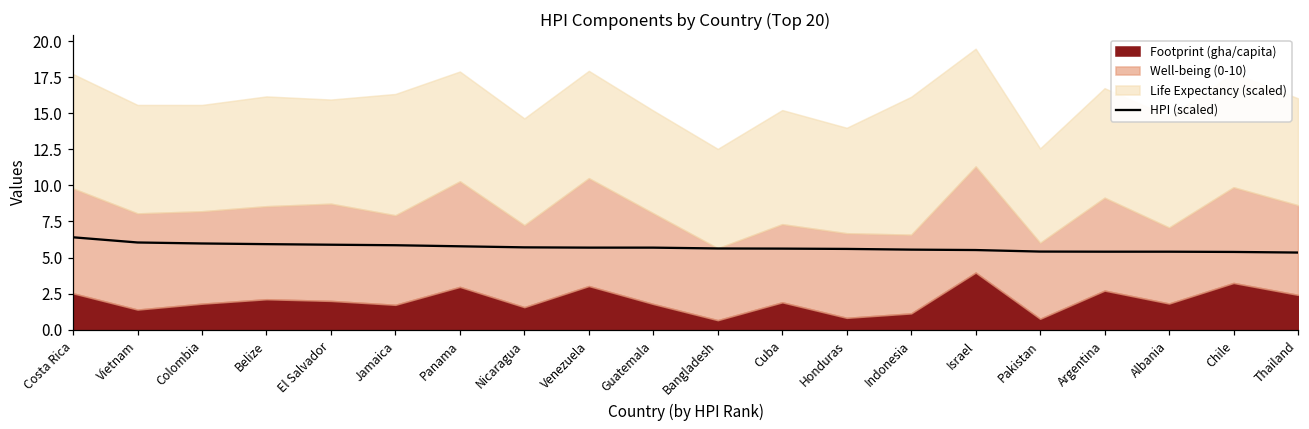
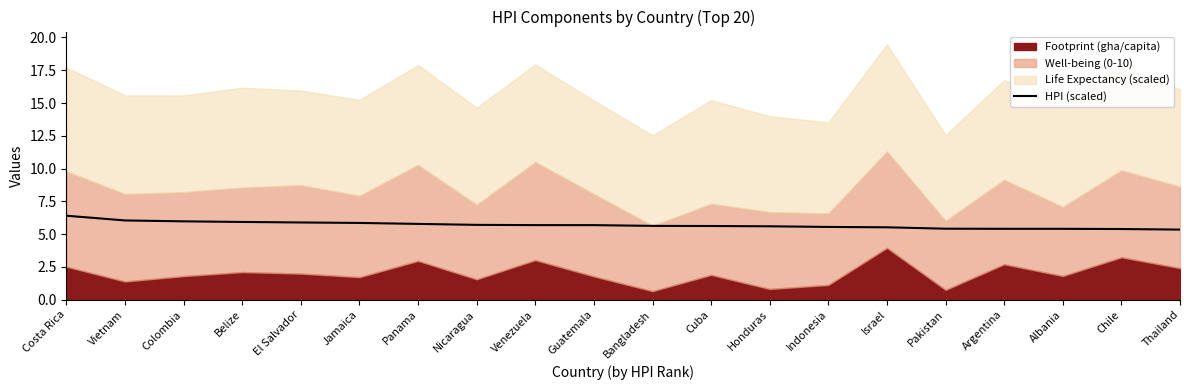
  {
    "HPI (scaled)": {
      "Costa Rica": 6.4,
      "Vietnam": 6.0,
      "Colombia": 6.0,
      "Belize": 5.9,
      "El Salvador": 5.9,
      "Jamaica": 5.9,
      "Panama": 5.8,
      "Nicaragua": 5.7,
      "Venezuela": 5.7,
      "Guatemala": 5.7,
      "Cuba": 5.6,
      "Honduras": 5.6,
      "Indonesia": 5.5,
      "Israel": 5.5,
      "Pakistan": 5.4,
      "Argentina": 5.4,
      "Albania": 5.4,
      "Chile": 5.4,
      "Thailand": 5.3
    },
    "Footprint (gha/capita)": {
      "Costa Rica": 2.5,
      "Vietnam": 1.4,
      "Colombia": 1.8,
      "Belize": 2.1,
      "El Salvador": 2.0,
      "Jamaica": 1.7,
      "Panama": 3.0,
      "Nicaragua": 1.6,
      "Venezuela": 3.0,
      "Guatemala": 1.8,
      "Bangladesh": 0.7,
      "Cuba": 1.9,
      "Honduras": 0.8,
      "Indonesia": 1.1,
      "Israel": 4.0,
      "Pakistan": 0.8,
      "Argentina": 2.7,
      "Albania": 1.8,
      "Chile": 3.2,
      "Thailand": 2.4
    },
    "Well-being (0-10)": {
      "Costa Rica": 7.3,
      "Vietnam": 6.7,
      "Colombia": 6.4,
      "Belize": 6.5,
      "El Salvador": 6.7,
      "Jamaica": 6.2,
      "Panama": 7.3,
      "Nicaragua": 5.7,
      "Venezuela": 7.5,
      "Guatemala": 6.3,
      "Cuba": 5.4,
      "Honduras": 5.9,
      "Indonesia": 5.5,
      "Israel": 7.4,
      "Pakistan": 5.3,
      "Argentina": 6.4,
      "Albania": 5.3,
      "Chile": 6.6,
      "Thailand": 6.2
    },
    "Life Expectancy (scaled)": {
      "Costa Rica": 7.9,
      "Vietnam": 7.5,
      "Colombia": 7.4,
      "Belize": 7.6,
      "El Salvador": 7.2,
-     "Jamaica": 8.4,
+     "Jamaica": 7.3,
      "Panama": 7.6,
      "Nicaragua": 7.4,
      "Venezuela": 7.4,
      "Guatemala": 7.1,
      "Bangladesh": 6.9,
      "Cuba": 7.9,
      "Honduras": 7.3,
-     "Indonesia": 9.6,
+     "Indonesia": 6.9,
      "Israel": 8.2,
      "Pakistan": 6.5,
      "Argentina": 7.6,
      "Thailand": 7.4
    }
  }
